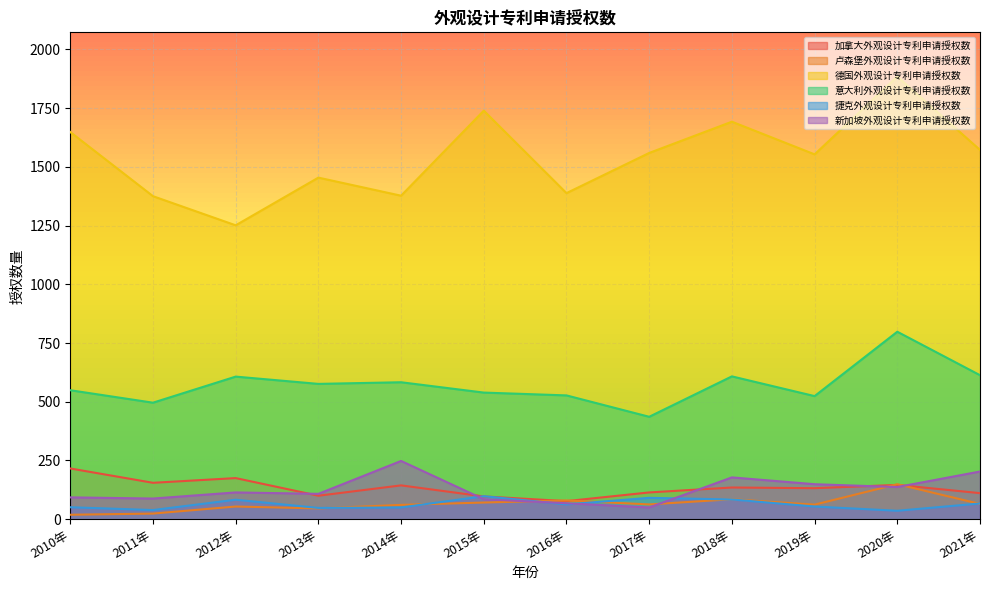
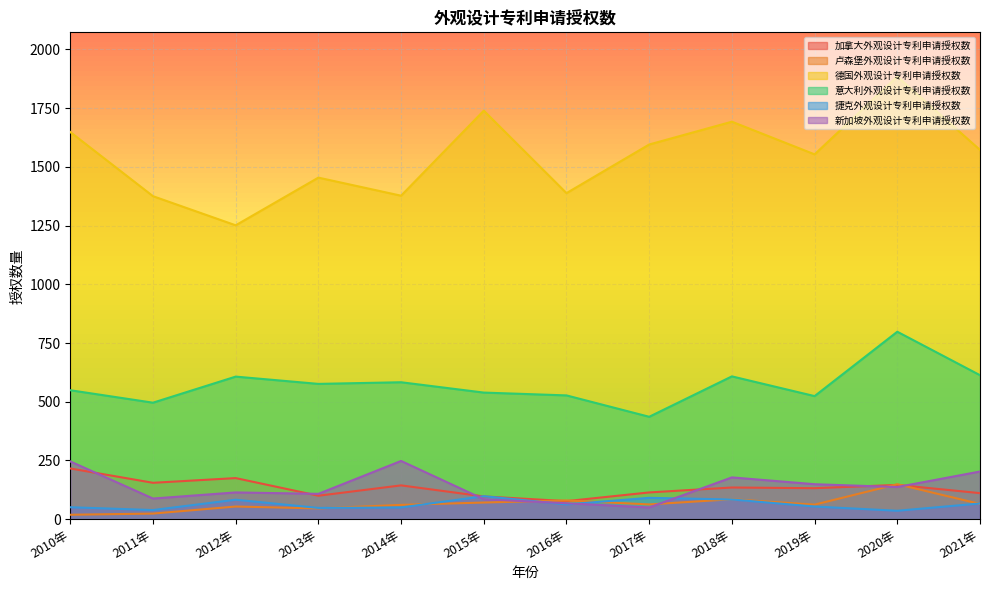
  {
    "德国外观设计专利申请授权数": {
      "2010年": 1650,
      "2011年": 1380,
      "2012年": 1250,
      "2013年": 1450,
      "2014年": 1380,
      "2015年": 1740,
      "2016年": 1390,
-     "2017年": 1560,
+     "2017年": 1600,
      "2018年": 1690,
      "2019年": 1550,
      "2021年": 1570
    },
    "意大利外观设计专利申请授权数": {
      "2010年": 550,
      "2011年": 500,
      "2012年": 610,
      "2013年": 580,
      "2014年": 580,
      "2015年": 540,
      "2016年": 530,
      "2017年": 440,
      "2018年": 610,
      "2019年": 520,
      "2020年": 800,
      "2021年": 610
    },
    "捷克外观设计专利申请授权数": {
      "2010年": 50,
      "2011年": 40,
      "2012年": 80,
      "2014年": 50,
      "2017年": 90,
      "2020年": 40
    },
    "新加坡外观设计专利申请授权数": {
-     "2010年": 90,
+     "2010年": 250,
      "2011年": 90,
      "2012年": 110,
      "2014年": 250,
      "2015年": 90,
      "2017年": 50,
      "2018年": 180,
      "2019年": 150,
      "2021年": 200
    }
  }
